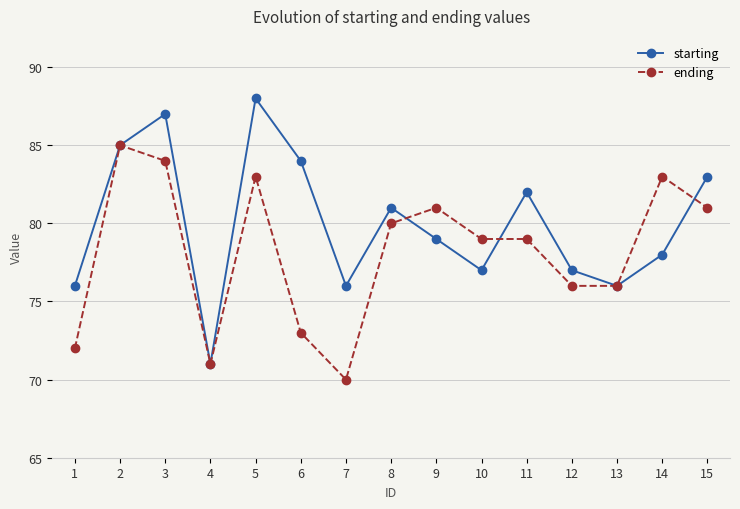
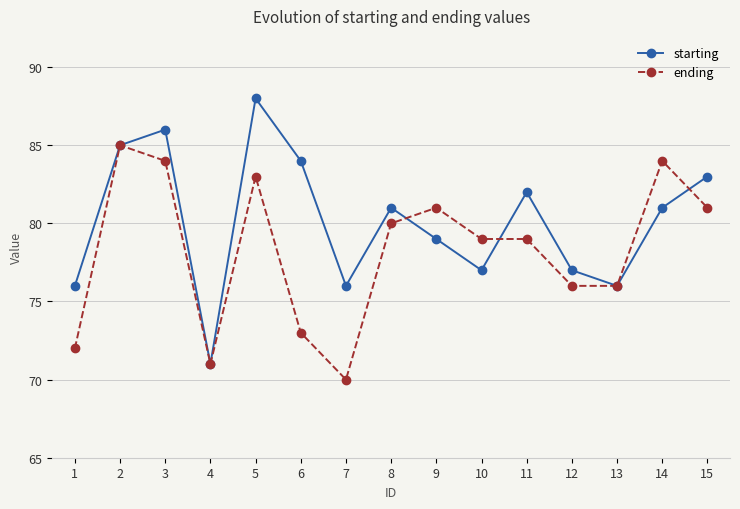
  {
    "starting": {
      "1": 76,
-     "3": 87,
+     "3": 86,
      "5": 88,
      "6": 84,
      "7": 76,
      "8": 81,
      "9": 79,
      "10": 77,
      "11": 82,
      "12": 77,
-     "14": 78,
+     "14": 81,
      "15": 83
    },
    "ending": {
      "1": 72,
      "3": 84,
      "5": 83,
      "6": 73,
      "7": 70,
      "8": 80,
      "9": 81,
      "10": 79,
      "11": 79,
      "12": 76,
-     "14": 83,
+     "14": 84,
      "15": 81
    }
  }
